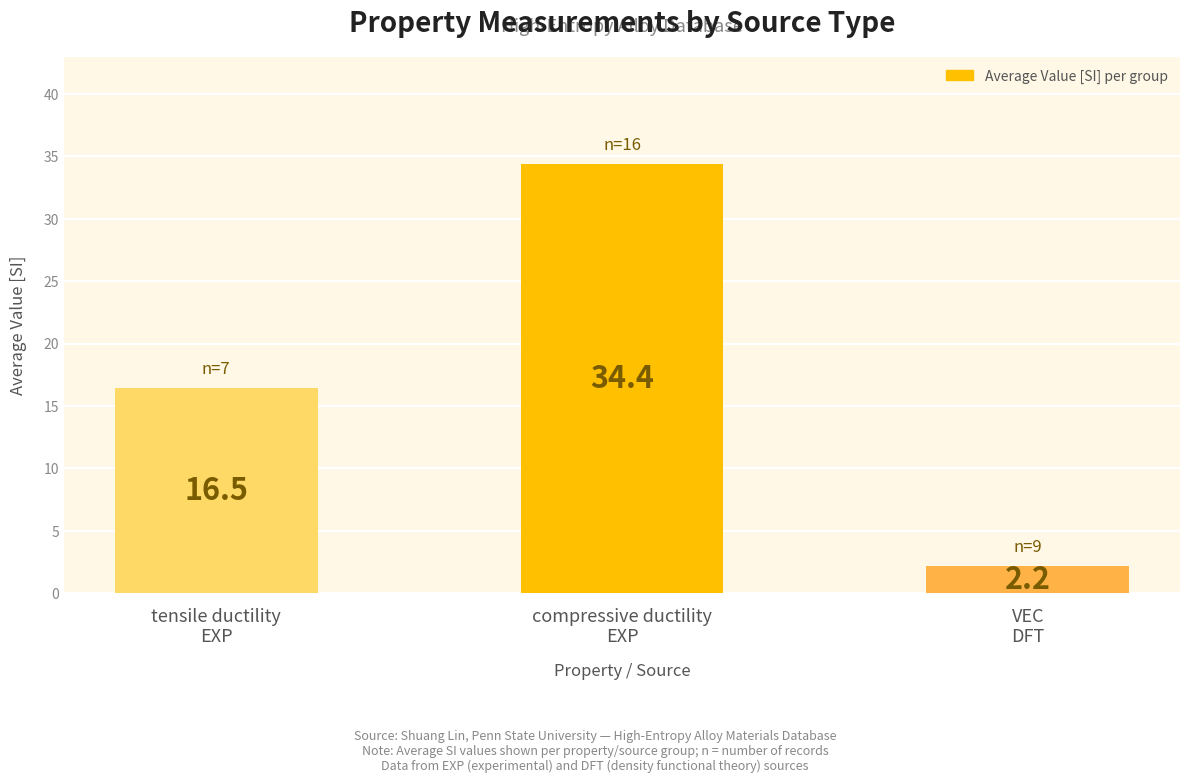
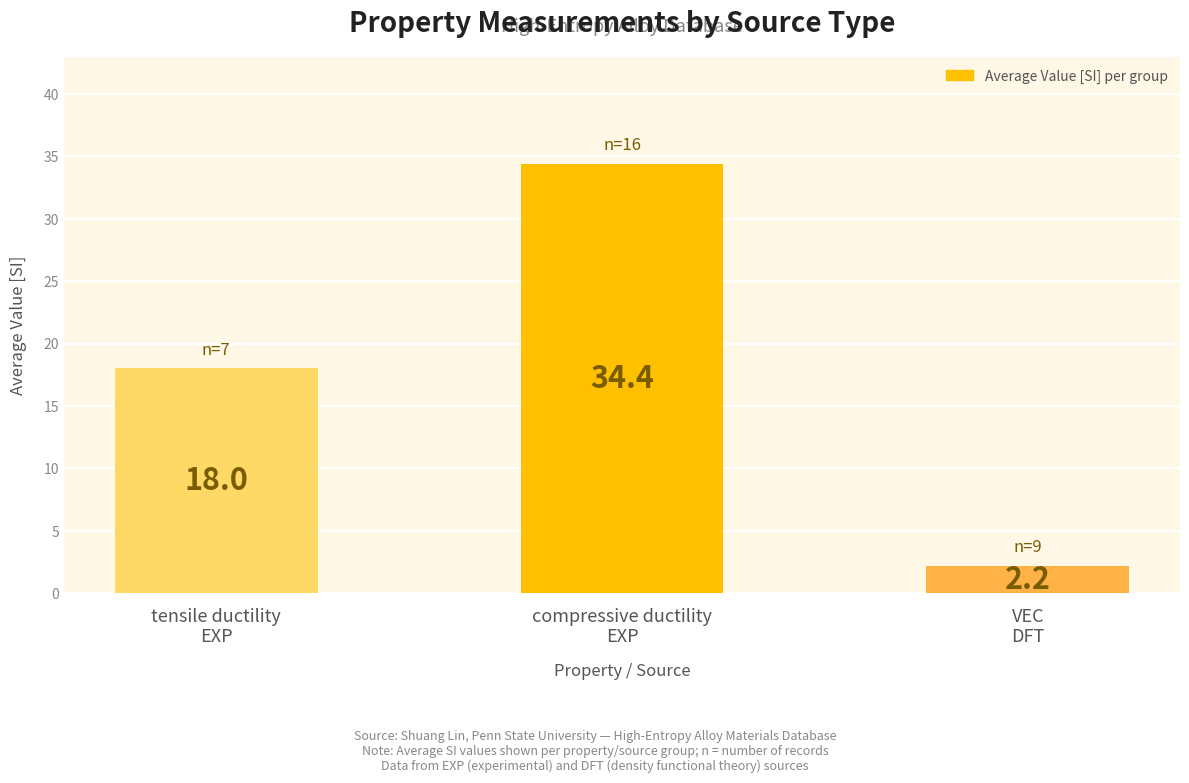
  {
-   "tensile ductility EXP": 16.5,
+   "tensile ductility EXP": 18.0,
    "compressive ductility EXP": 34.4,
    "VEC DFT": 2.2
  }
